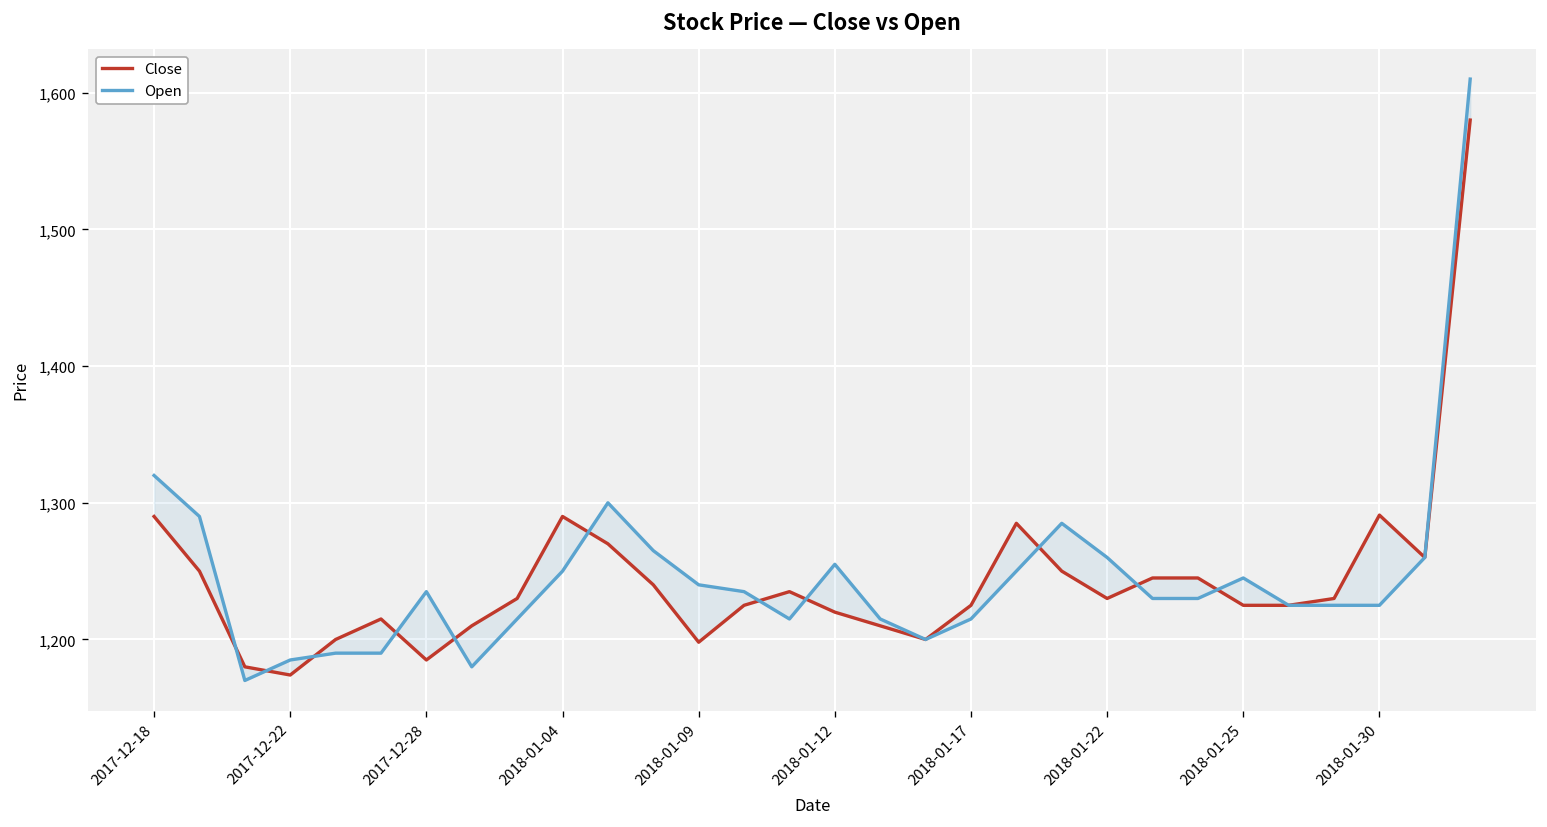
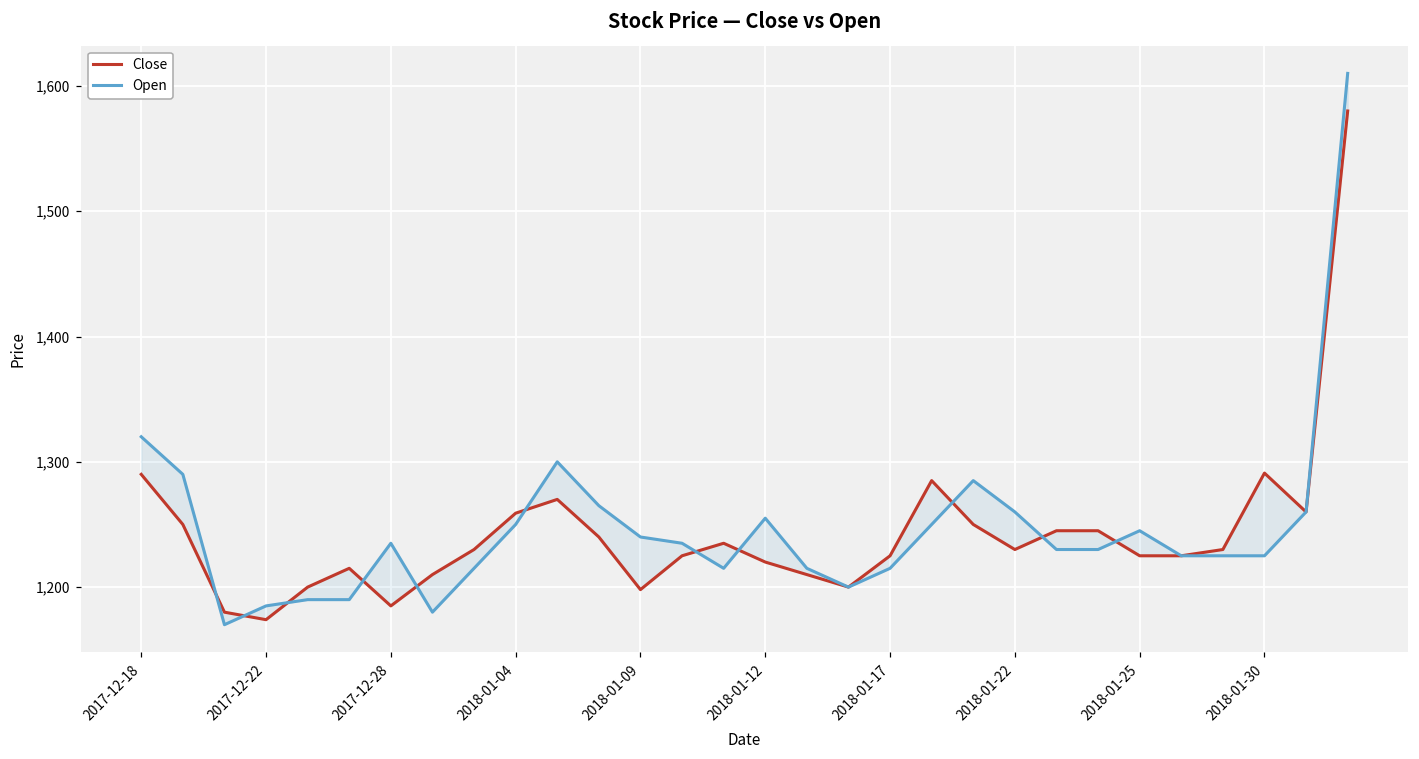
  {
    "Close": {
      "2017-12-18": "1,290",
      "2017-12-22": "1,174",
      "2017-12-28": "1,185",
-     "2018-01-04": "1,290",
+     "2018-01-04": "1,259",
      "2018-01-09": "1,198",
      "2018-01-12": "1,220",
      "2018-01-22": "1,230",
      "2018-01-25": "1,225"
    }
  }
